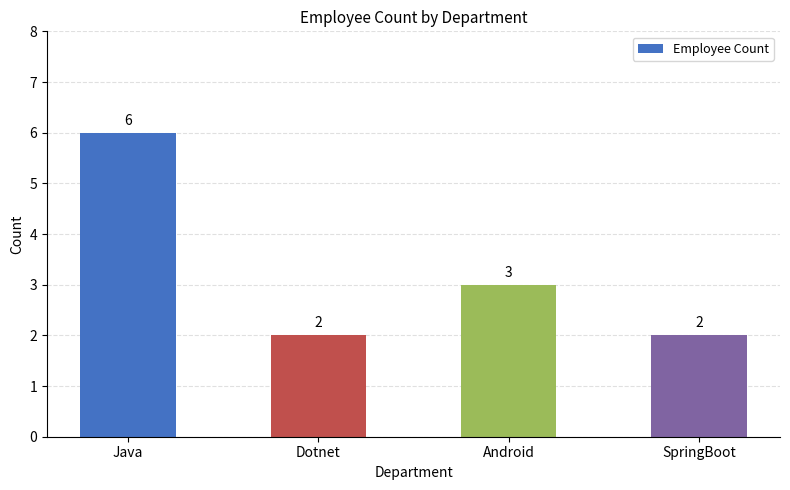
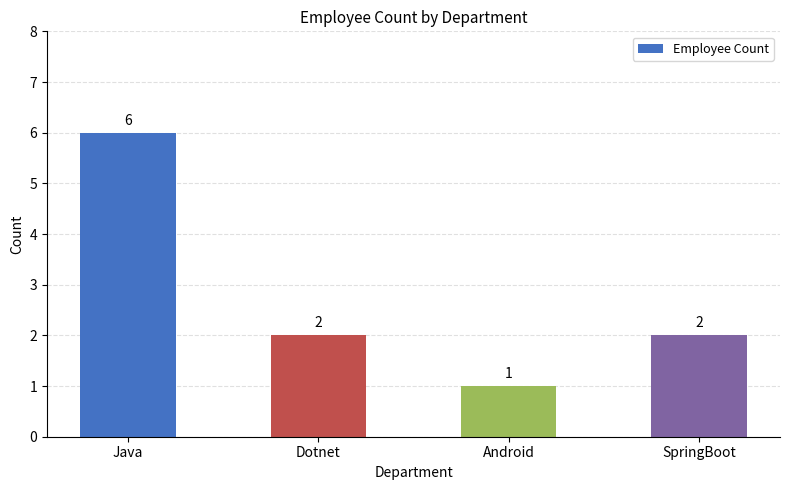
  {
    "Java": 6,
    "Dotnet": 2,
-   "Android": 3,
+   "Android": 1,
    "SpringBoot": 2
  }
